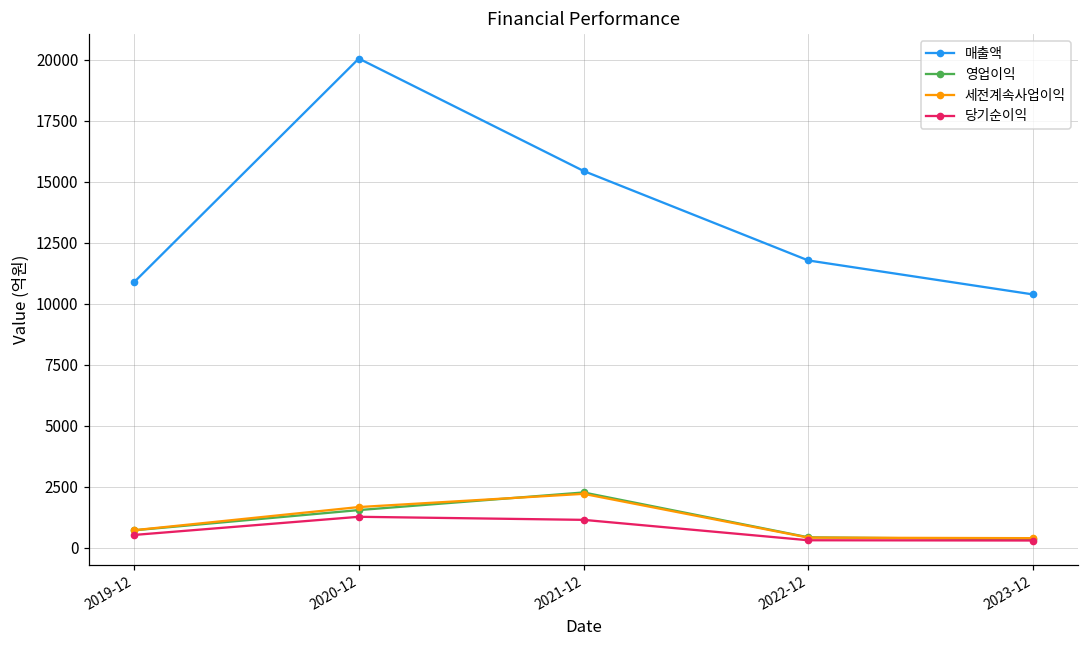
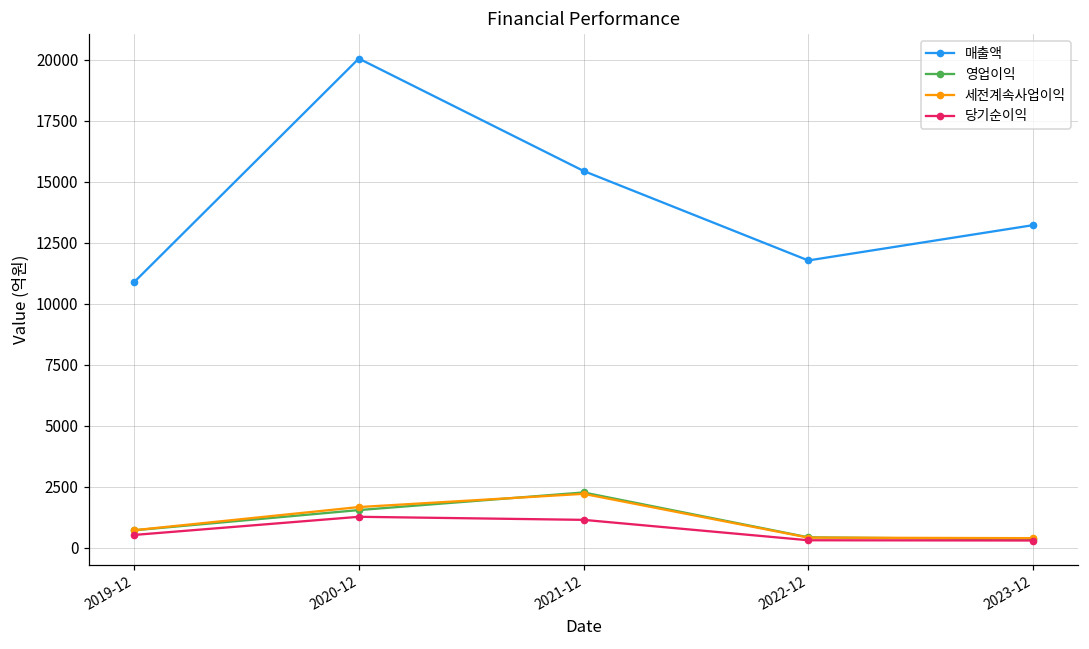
  {
    "매출액": {
      "2019-12": 10900,
      "2020-12": 20100,
      "2021-12": 15400,
      "2022-12": 11800,
-     "2023-12": 10400
+     "2023-12": 13200
    },
    "영업이익": {
      "2020-12": 1500
    },
    "세전계속사업이익": {
      "2020-12": 1700
    },
    "당기순이익": {
      "2019-12": 500,
      "2020-12": 1300,
      "2021-12": 1100
    }
  }
